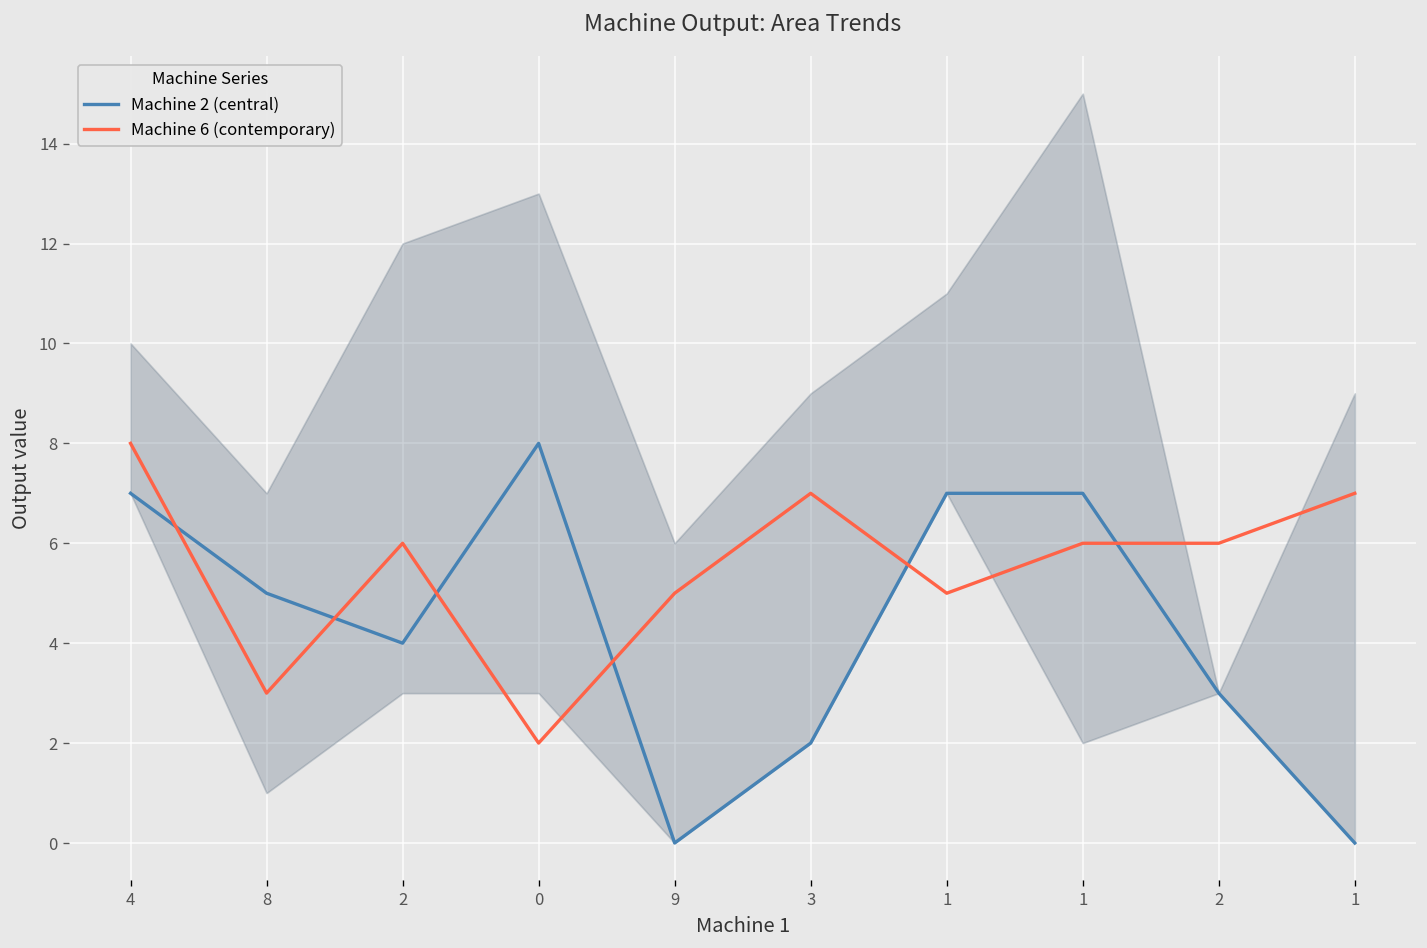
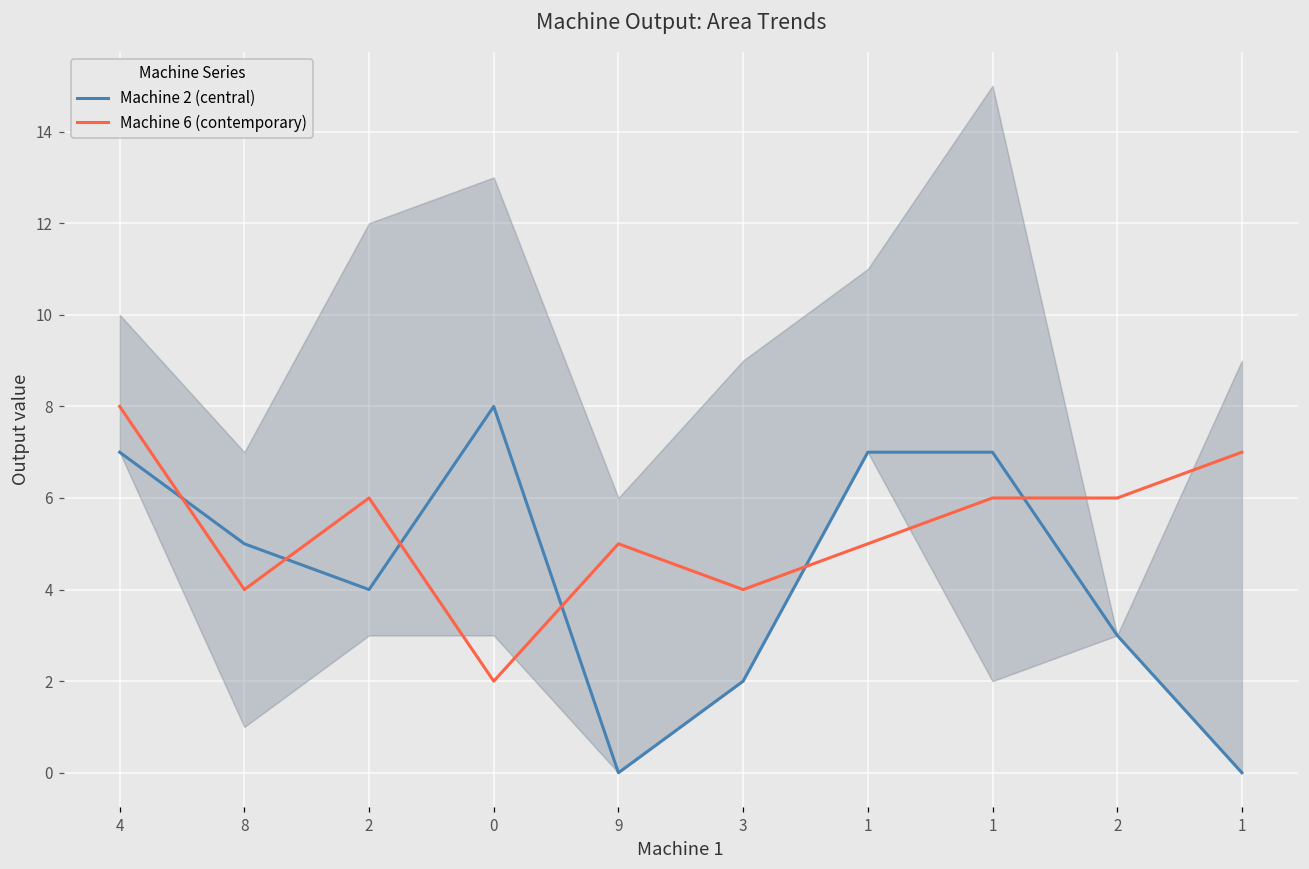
  {
    "Machine 6 (contemporary)": {
      "4": 8,
-     "8": 3,
+     "8": 4,
      "0": 2,
      "9": 5,
-     "3": 7
+     "3": 4
    }
  }
